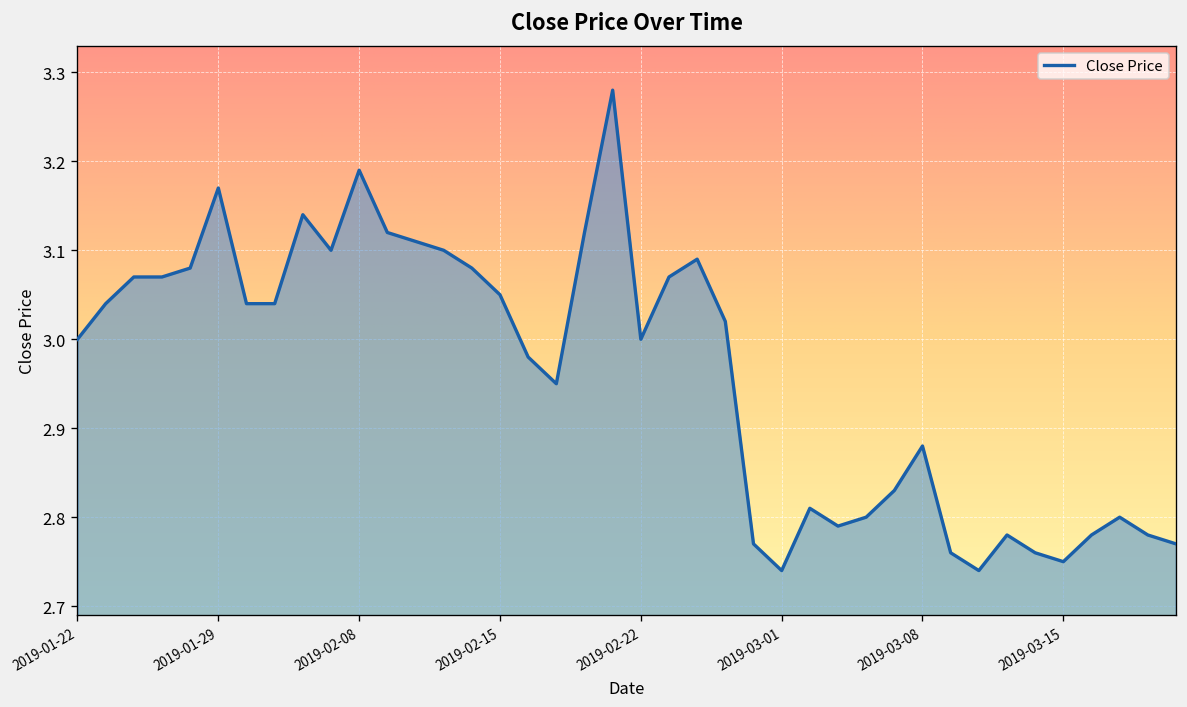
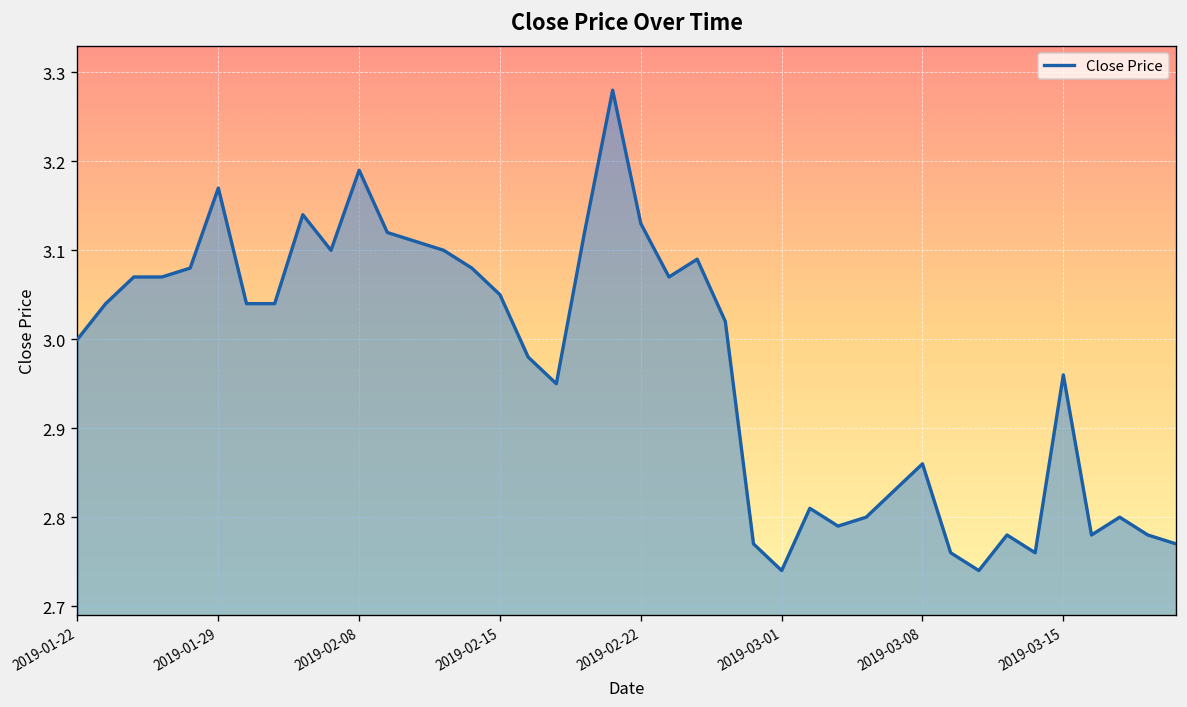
  {
    "2019-01-22": 3.00,
    "2019-01-29": 3.17,
    "2019-02-08": 3.19,
    "2019-02-15": 3.05,
-   "2019-02-22": 3.00,
+   "2019-02-22": 3.13,
    "2019-03-01": 2.74,
-   "2019-03-08": 2.88,
-   "2019-03-15": 2.75
+   "2019-03-08": 2.86,
+   "2019-03-15": 2.96
  }
